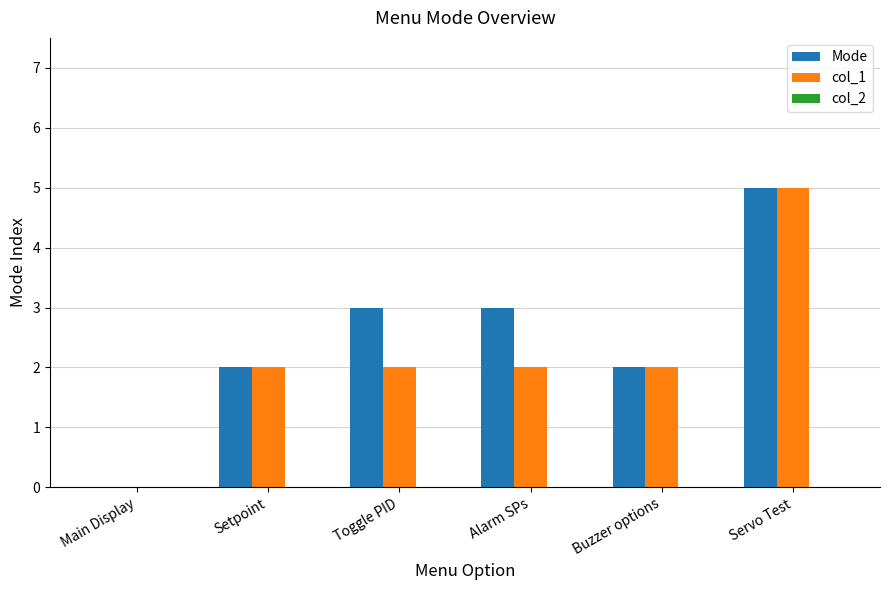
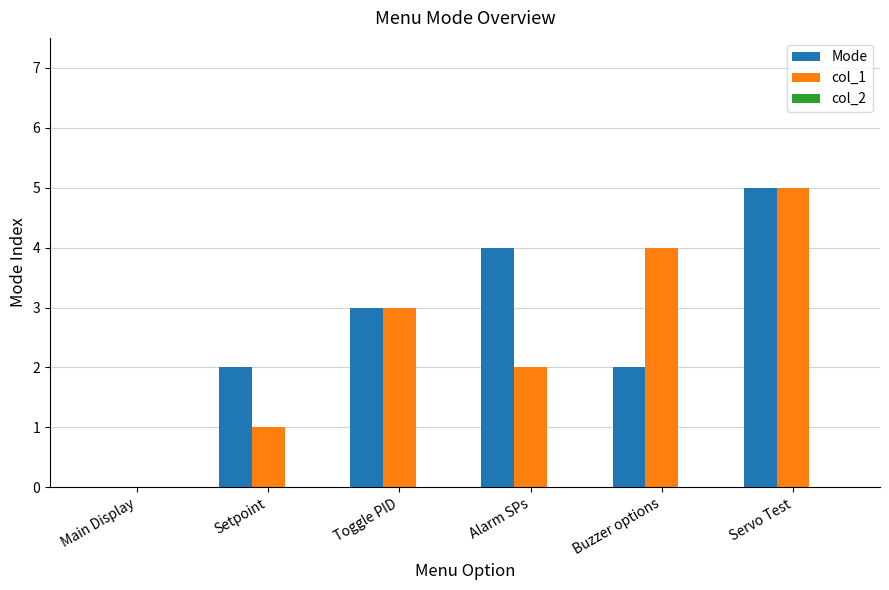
  {
    "Mode": {
      "Main Display": 0,
      "Setpoint": 2,
      "Toggle PID": 3,
-     "Alarm SPs": 3,
+     "Alarm SPs": 4,
      "Buzzer options": 2,
      "Servo Test": 5
    },
    "col_1": {
      "Main Display": 0,
-     "Setpoint": 2,
-     "Toggle PID": 2,
+     "Setpoint": 1,
+     "Toggle PID": 3,
      "Alarm SPs": 2,
-     "Buzzer options": 2,
+     "Buzzer options": 4,
      "Servo Test": 5
    },
    "col_2": {
      "Main Display": 0,
      "Setpoint": 0,
      "Toggle PID": 0,
      "Alarm SPs": 0,
      "Buzzer options": 0,
      "Servo Test": 0
    }
  }
